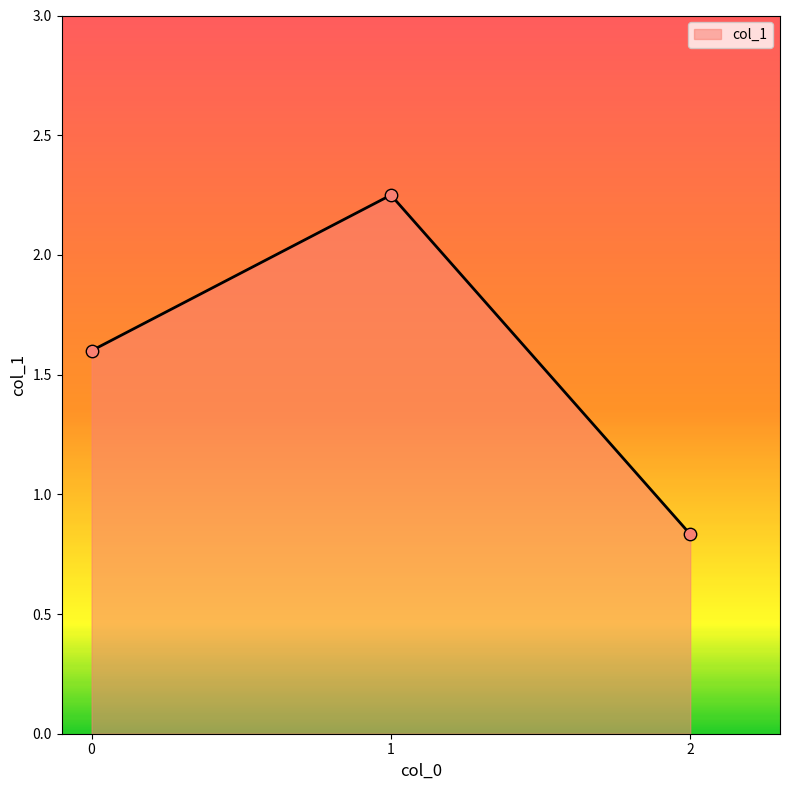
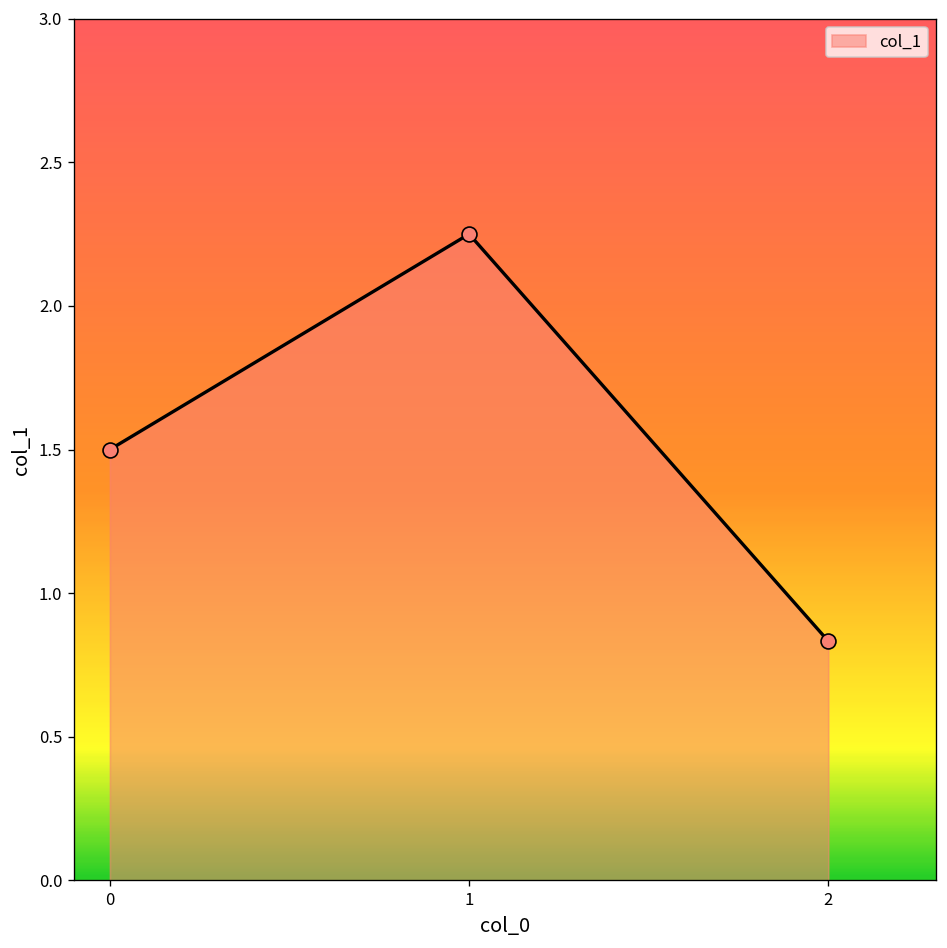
  {
-   "0": 1.6,
+   "0": 1.5,
    "1": 2.25,
    "2": 0.83
  }
